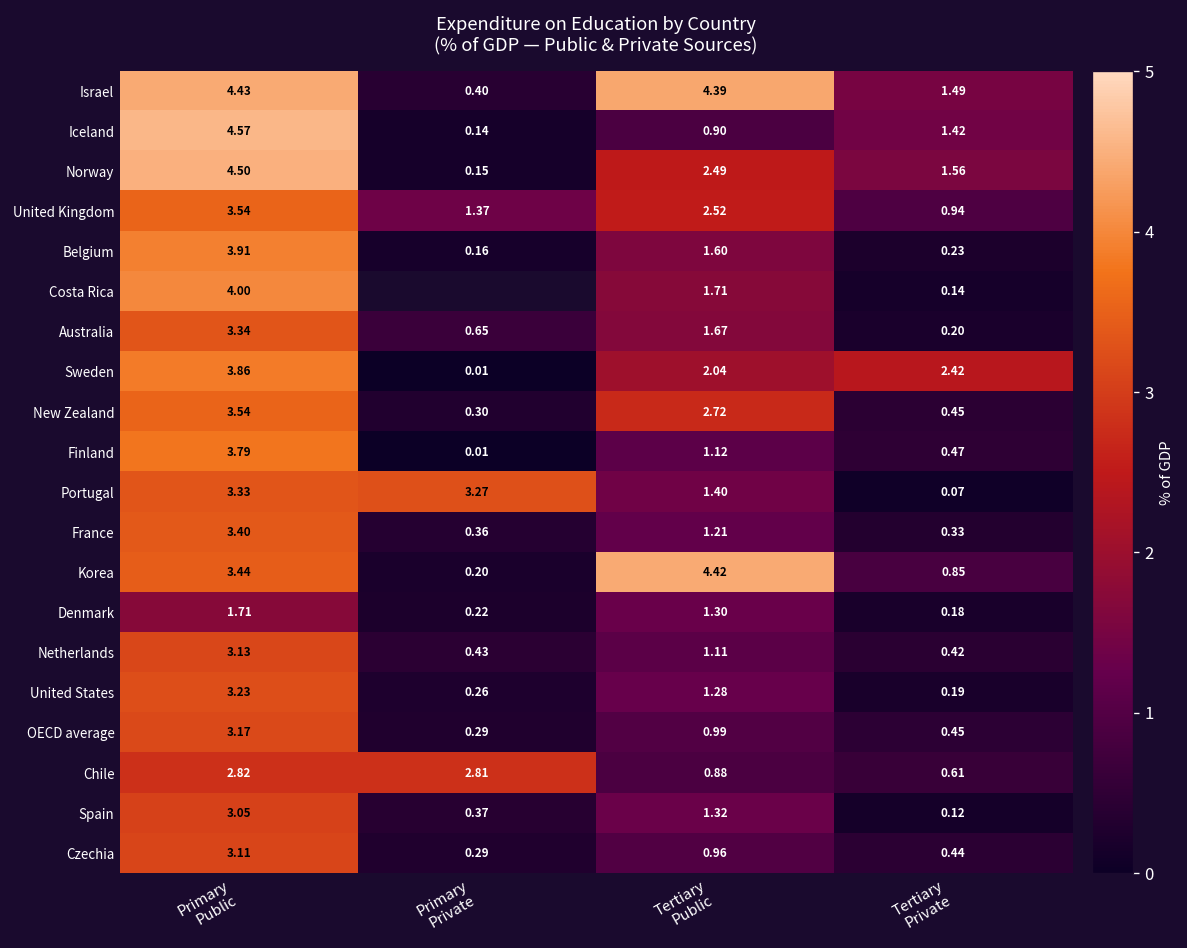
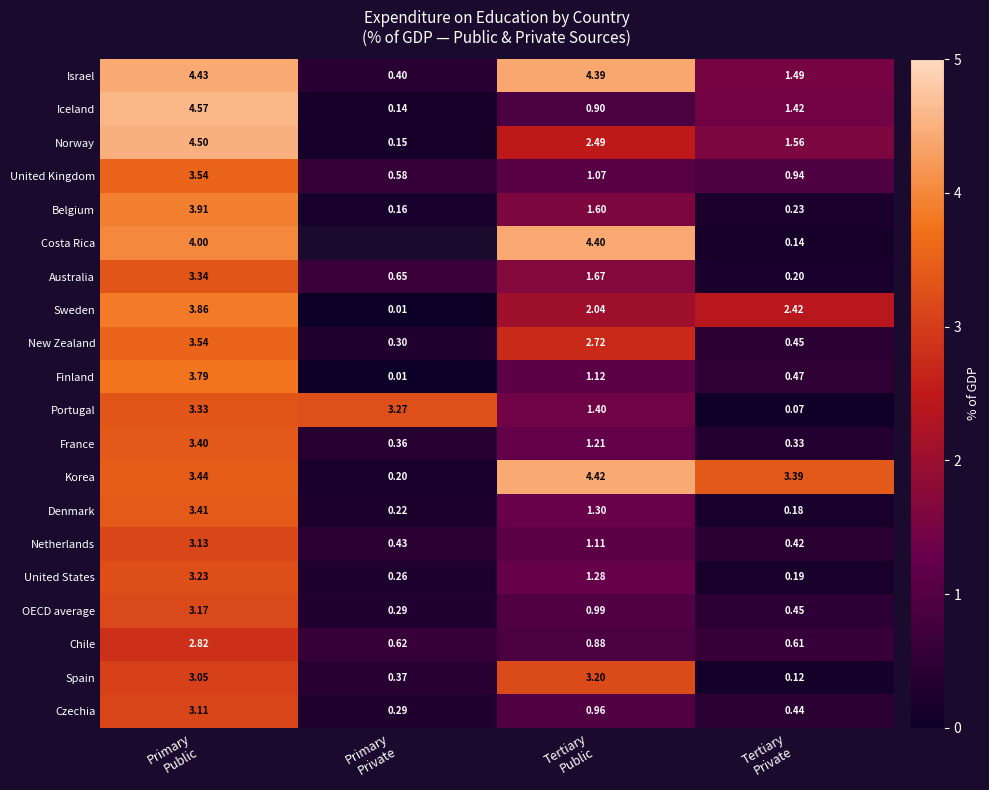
  {
    "Israel": {
      "Primary Public": 4.43,
      "Primary Private": 0.40,
      "Tertiary Public": 4.39,
      "Tertiary Private": 1.49
    },
    "Iceland": {
      "Primary Public": 4.57,
      "Primary Private": 0.14,
      "Tertiary Public": 0.90,
      "Tertiary Private": 1.42
    },
    "Norway": {
      "Primary Public": 4.50,
      "Primary Private": 0.15,
      "Tertiary Public": 2.49,
      "Tertiary Private": 1.56
    },
    "United Kingdom": {
      "Primary Public": 3.54,
-     "Primary Private": 1.37,
-     "Tertiary Public": 2.52,
+     "Primary Private": 0.58,
+     "Tertiary Public": 1.07,
      "Tertiary Private": 0.94
    },
    "Belgium": {
      "Primary Public": 3.91,
      "Primary Private": 0.16,
      "Tertiary Public": 1.60,
      "Tertiary Private": 0.23
    },
    "Costa Rica": {
      "Primary Public": 4.00,
-     "Tertiary Public": 1.71,
+     "Tertiary Public": 4.40,
      "Tertiary Private": 0.14
    },
    "Australia": {
      "Primary Public": 3.34,
      "Primary Private": 0.65,
      "Tertiary Public": 1.67,
      "Tertiary Private": 0.20
    },
    "Sweden": {
      "Primary Public": 3.86,
      "Primary Private": 0.01,
      "Tertiary Public": 2.04,
      "Tertiary Private": 2.42
    },
    "New Zealand": {
      "Primary Public": 3.54,
      "Primary Private": 0.30,
      "Tertiary Public": 2.72,
      "Tertiary Private": 0.45
    },
    "Finland": {
      "Primary Public": 3.79,
      "Primary Private": 0.01,
      "Tertiary Public": 1.12,
      "Tertiary Private": 0.47
    },
    "Portugal": {
      "Primary Public": 3.33,
      "Primary Private": 3.27,
      "Tertiary Public": 1.40,
      "Tertiary Private": 0.07
    },
    "France": {
      "Primary Public": 3.40,
      "Primary Private": 0.36,
      "Tertiary Public": 1.21,
      "Tertiary Private": 0.33
    },
    "Korea": {
      "Primary Public": 3.44,
      "Primary Private": 0.20,
      "Tertiary Public": 4.42,
-     "Tertiary Private": 0.85
+     "Tertiary Private": 3.39
    },
    "Denmark": {
-     "Primary Public": 1.71,
+     "Primary Public": 3.41,
      "Primary Private": 0.22,
      "Tertiary Public": 1.30,
      "Tertiary Private": 0.18
    },
    "Netherlands": {
      "Primary Public": 3.13,
      "Primary Private": 0.43,
      "Tertiary Public": 1.11,
      "Tertiary Private": 0.42
    },
    "United States": {
      "Primary Public": 3.23,
      "Primary Private": 0.26,
      "Tertiary Public": 1.28,
      "Tertiary Private": 0.19
    },
    "OECD average": {
      "Primary Public": 3.17,
      "Primary Private": 0.29,
      "Tertiary Public": 0.99,
      "Tertiary Private": 0.45
    },
    "Chile": {
      "Primary Public": 2.82,
-     "Primary Private": 2.81,
+     "Primary Private": 0.62,
      "Tertiary Public": 0.88,
      "Tertiary Private": 0.61
    },
    "Spain": {
      "Primary Public": 3.05,
      "Primary Private": 0.37,
-     "Tertiary Public": 1.32,
+     "Tertiary Public": 3.20,
      "Tertiary Private": 0.12
    },
    "Czechia": {
      "Primary Public": 3.11,
      "Primary Private": 0.29,
      "Tertiary Public": 0.96,
      "Tertiary Private": 0.44
    }
  }
